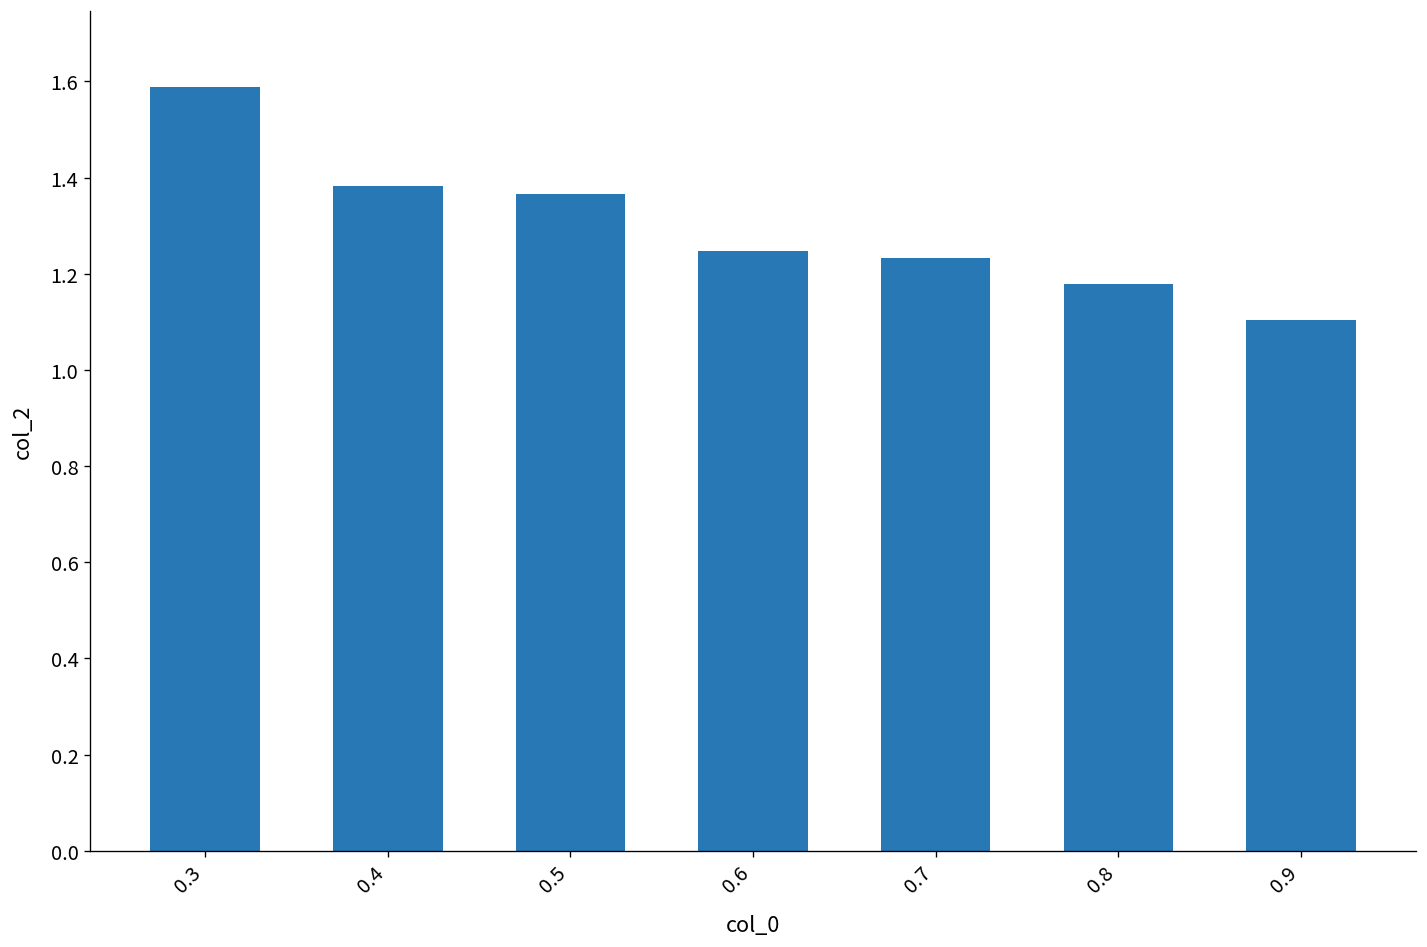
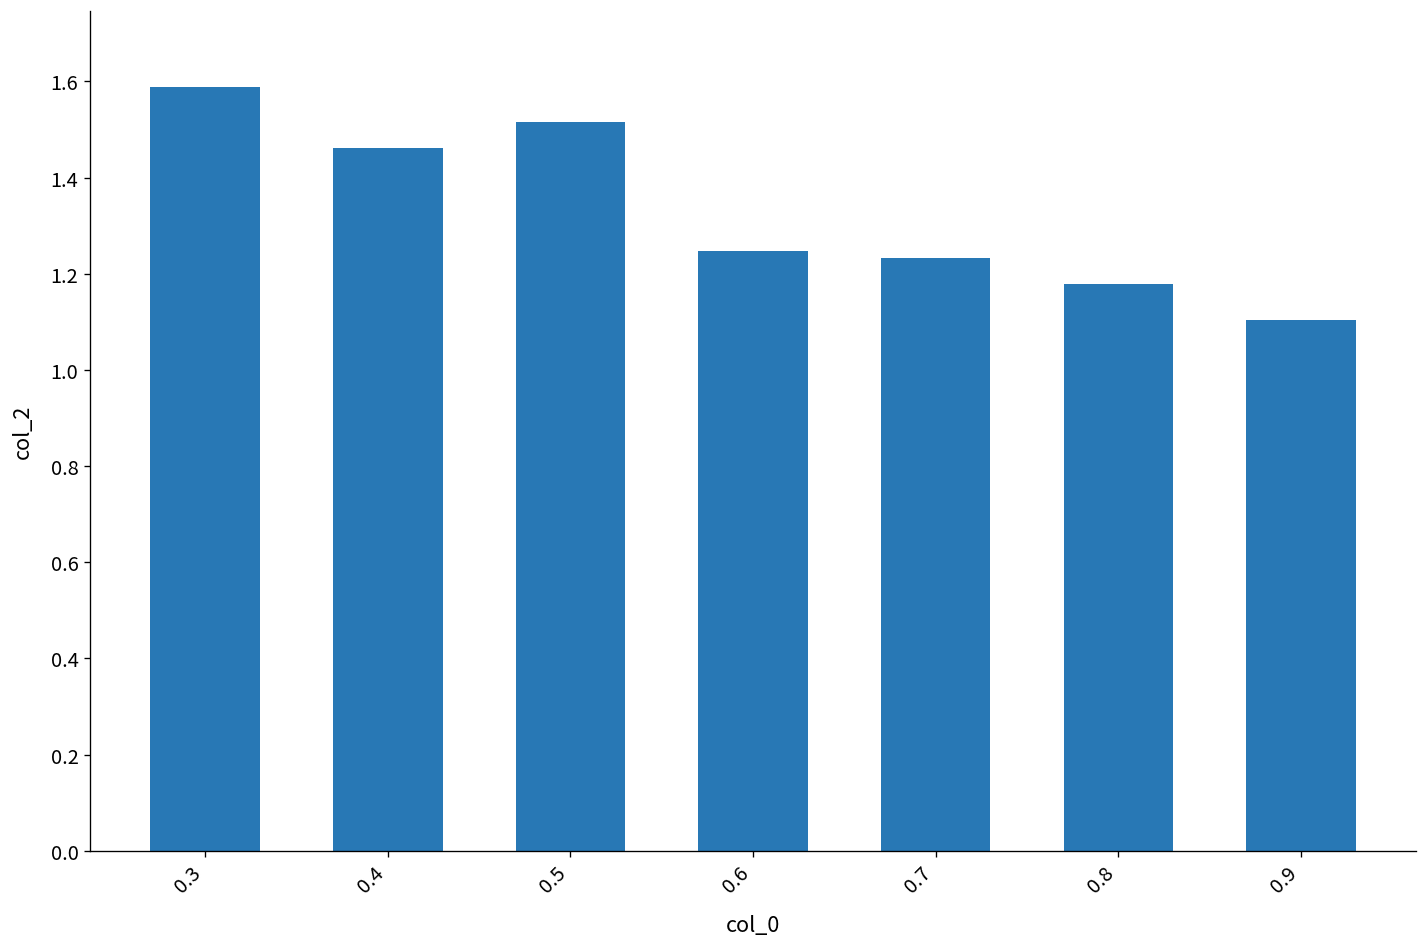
  {
    "0.3": 1.59,
-   "0.4": 1.38,
-   "0.5": 1.37,
+   "0.4": 1.46,
+   "0.5": 1.52,
    "0.6": 1.25,
    "0.7": 1.23,
    "0.8": 1.18,
    "0.9": 1.10
  }
